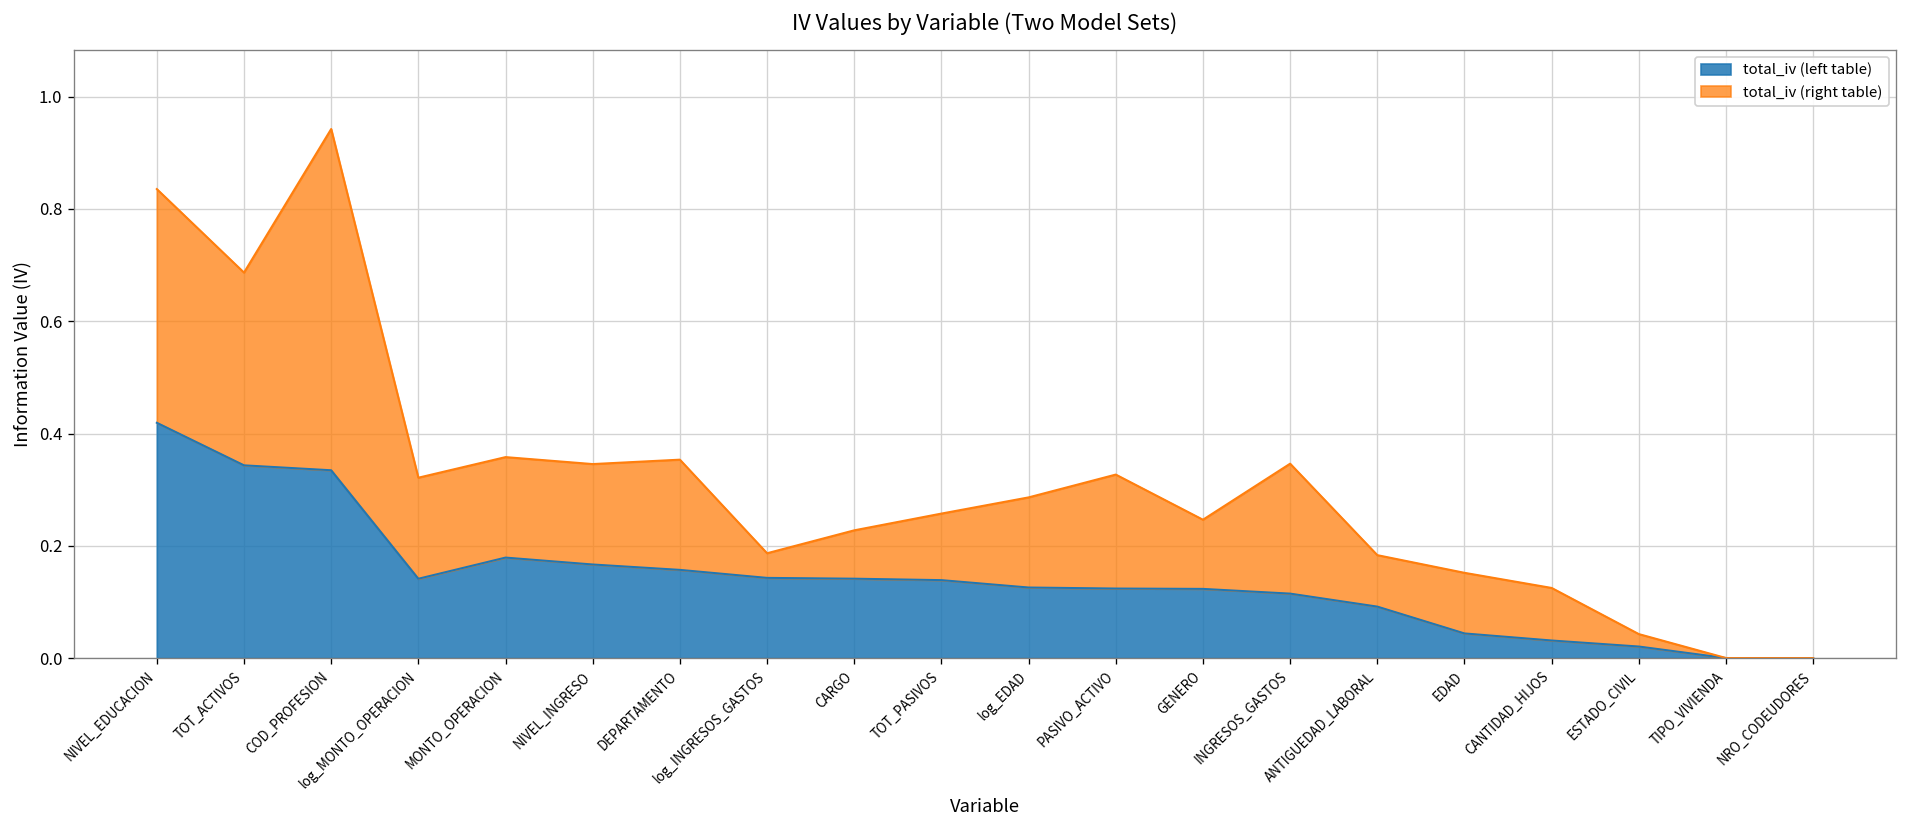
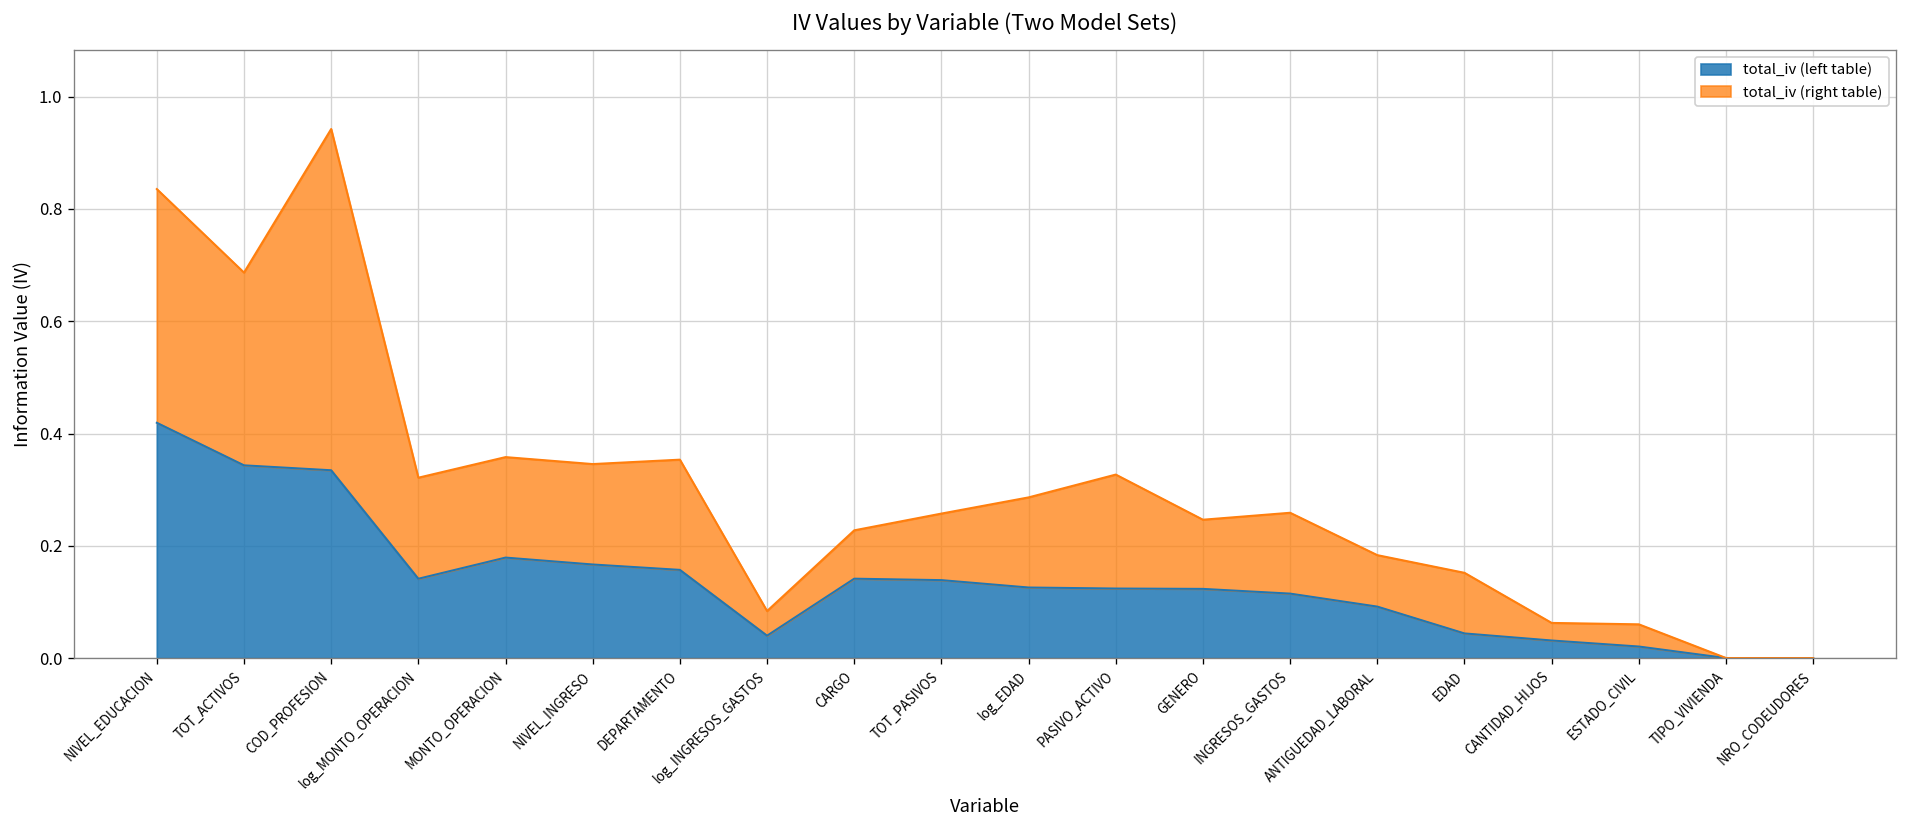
  {
    "total_iv (left table)": {
      "NIVEL_EDUCACION": 0.42,
      "TOT_ACTIVOS": 0.34,
      "COD_PROFESION": 0.33,
      "log_MONTO_OPERACION": 0.14,
      "MONTO_OPERACION": 0.18,
      "NIVEL_INGRESO": 0.17,
      "DEPARTAMENTO": 0.16,
-     "log_INGRESOS_GASTOS": 0.14,
+     "log_INGRESOS_GASTOS": 0.04,
      "CARGO": 0.14,
      "TOT_PASIVOS": 0.14,
      "log_EDAD": 0.13,
      "PASIVO_ACTIVO": 0.12,
      "GENERO": 0.12,
      "INGRESOS_GASTOS": 0.11,
      "ANTIGUEDAD_LABORAL": 0.09,
      "EDAD": 0.04,
      "CANTIDAD_HIJOS": 0.03,
      "ESTADO_CIVIL": 0.02
    },
    "total_iv (right table)": {
      "NIVEL_EDUCACION": 0.42,
      "TOT_ACTIVOS": 0.34,
      "COD_PROFESION": 0.61,
      "log_MONTO_OPERACION": 0.18,
      "MONTO_OPERACION": 0.18,
      "NIVEL_INGRESO": 0.18,
      "DEPARTAMENTO": 0.20,
      "log_INGRESOS_GASTOS": 0.04,
      "CARGO": 0.09,
      "TOT_PASIVOS": 0.12,
      "log_EDAD": 0.16,
      "PASIVO_ACTIVO": 0.20,
      "GENERO": 0.12,
-     "INGRESOS_GASTOS": 0.23,
+     "INGRESOS_GASTOS": 0.14,
      "ANTIGUEDAD_LABORAL": 0.09,
      "EDAD": 0.11,
-     "CANTIDAD_HIJOS": 0.09,
-     "ESTADO_CIVIL": 0.02
+     "CANTIDAD_HIJOS": 0.03,
+     "ESTADO_CIVIL": 0.04
    }
  }
